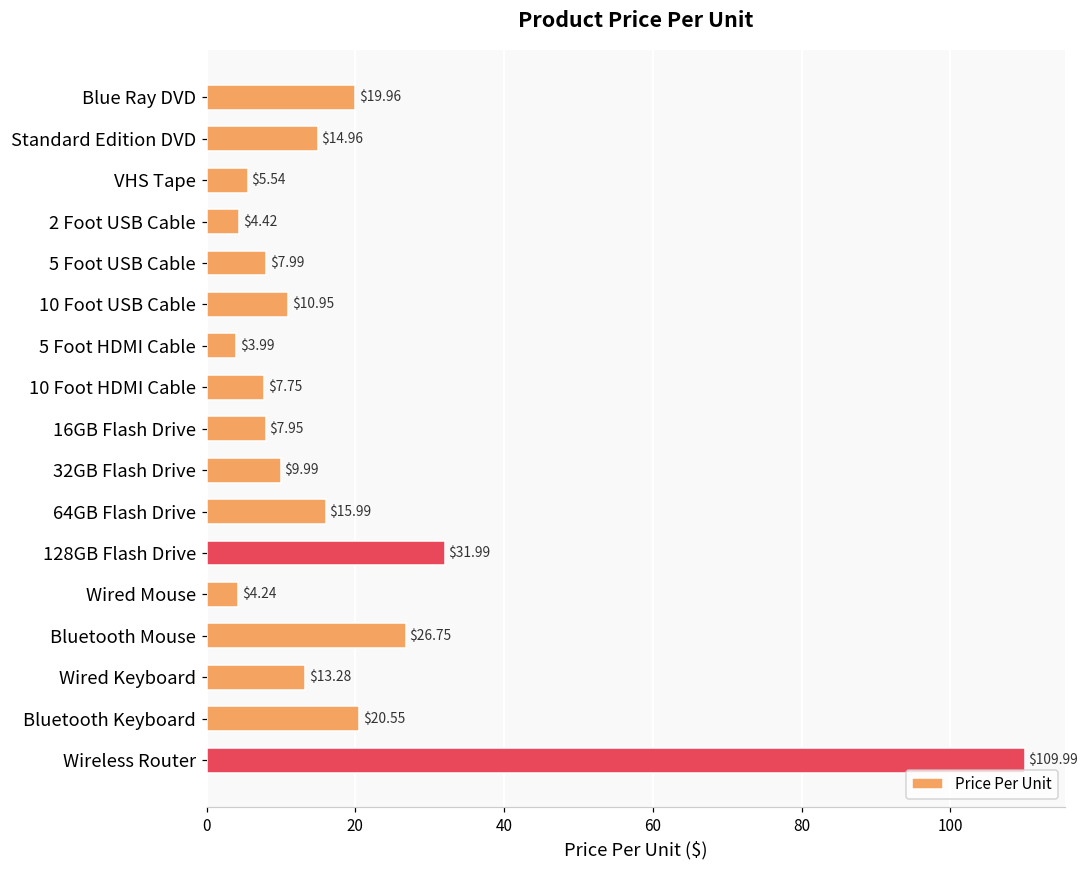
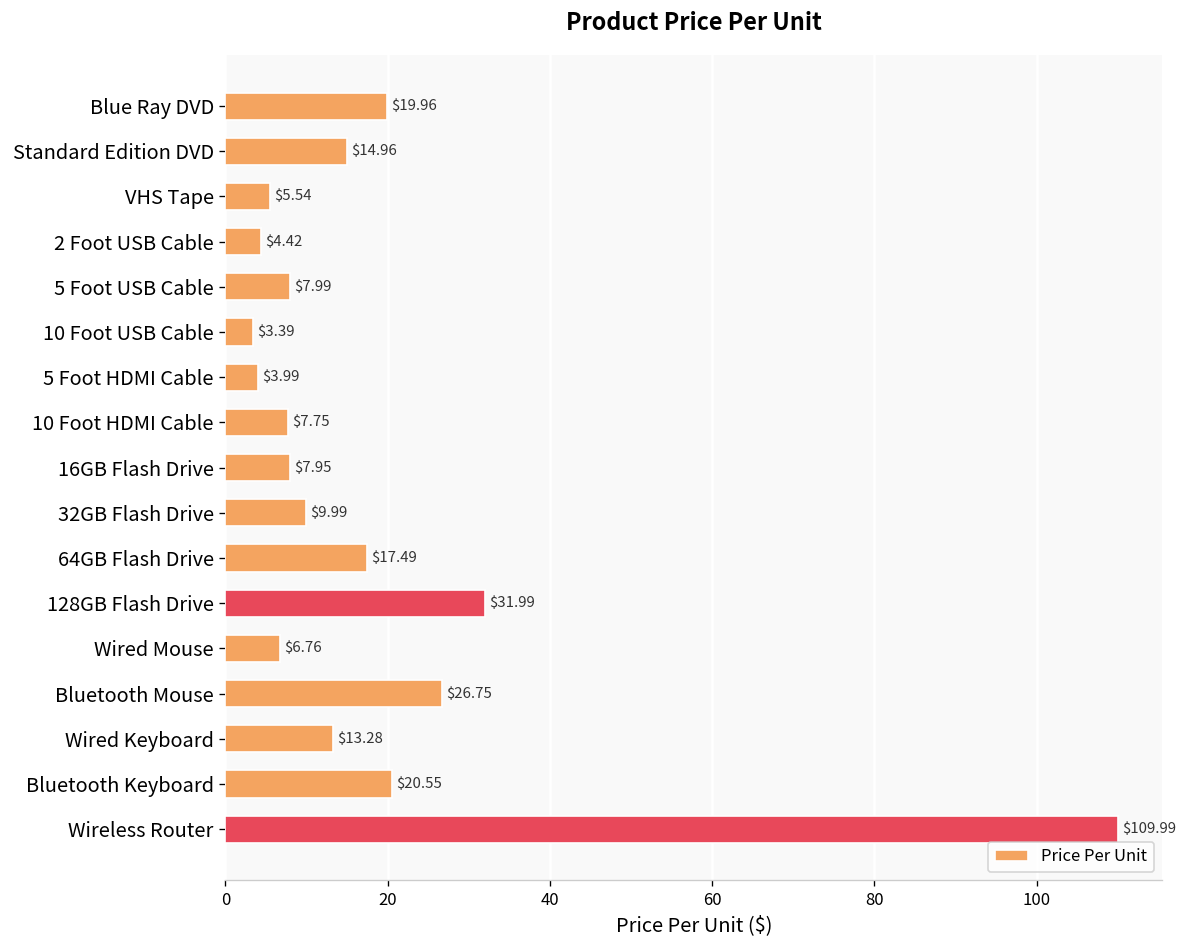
  {
    "Blue Ray DVD": "$19.96",
    "Standard Edition DVD": "$14.96",
    "VHS Tape": "$5.54",
    "2 Foot USB Cable": "$4.42",
    "5 Foot USB Cable": "$7.99",
-   "10 Foot USB Cable": "$10.95",
+   "10 Foot USB Cable": "$3.39",
    "5 Foot HDMI Cable": "$3.99",
    "10 Foot HDMI Cable": "$7.75",
    "16GB Flash Drive": "$7.95",
    "32GB Flash Drive": "$9.99",
-   "64GB Flash Drive": "$15.99",
+   "64GB Flash Drive": "$17.49",
    "128GB Flash Drive": "$31.99",
-   "Wired Mouse": "$4.24",
+   "Wired Mouse": "$6.76",
    "Bluetooth Mouse": "$26.75",
    "Wired Keyboard": "$13.28",
    "Bluetooth Keyboard": "$20.55",
    "Wireless Router": "$109.99"
  }
